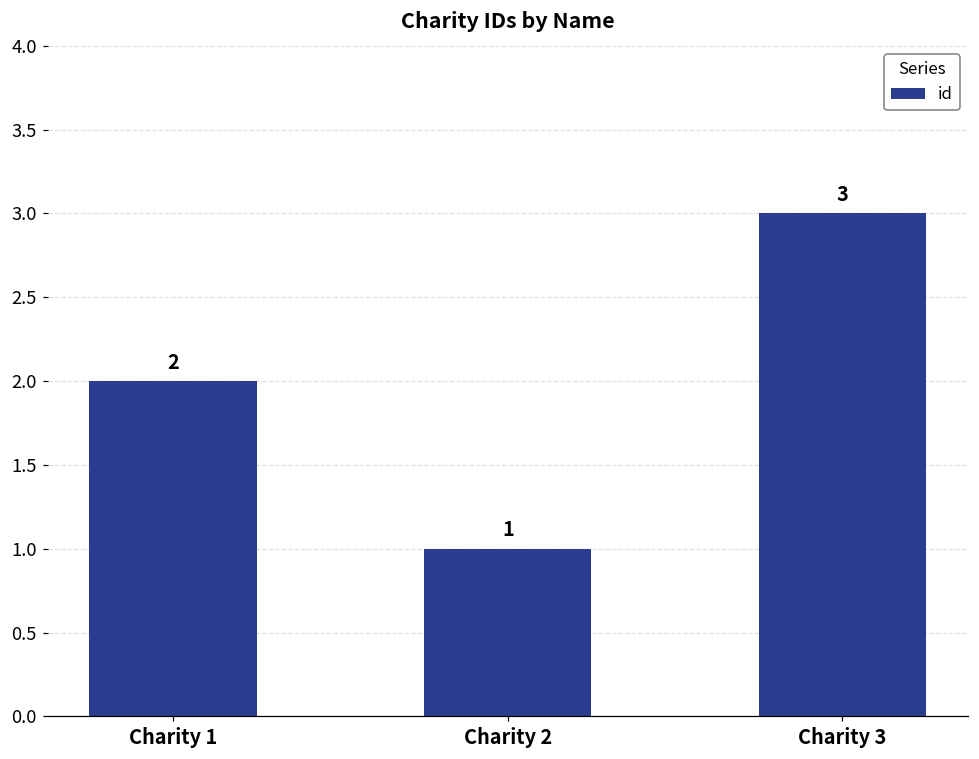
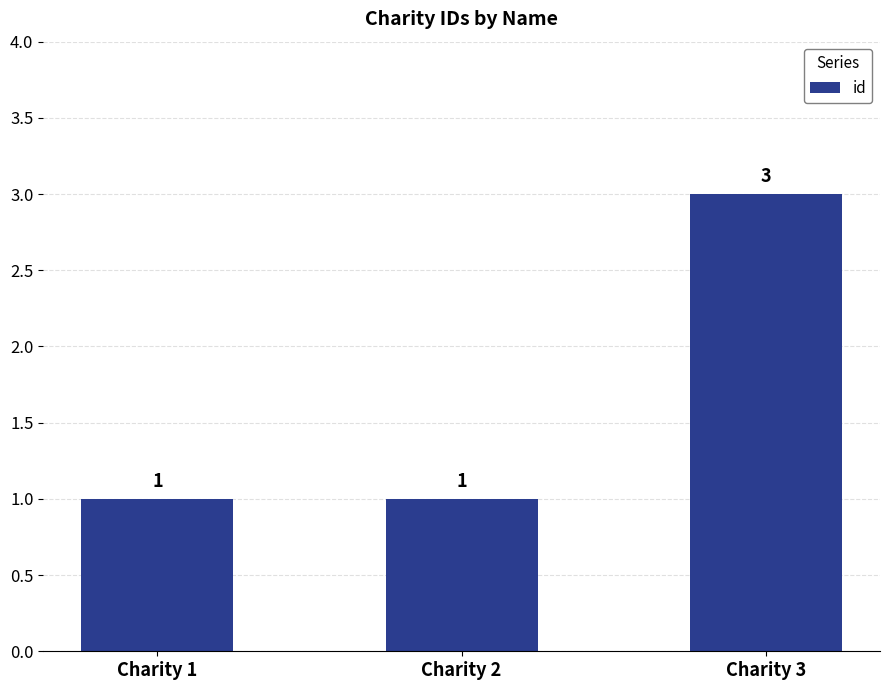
  {
-   "Charity 1": 2,
+   "Charity 1": 1,
    "Charity 2": 1,
    "Charity 3": 3
  }
